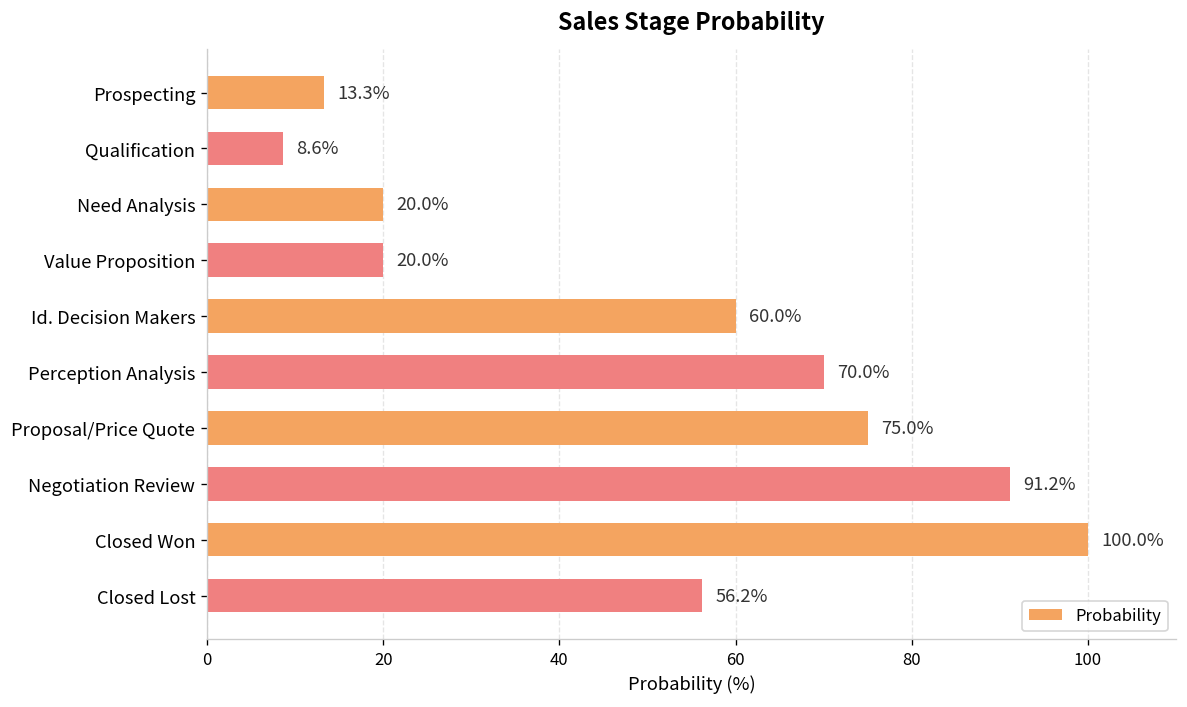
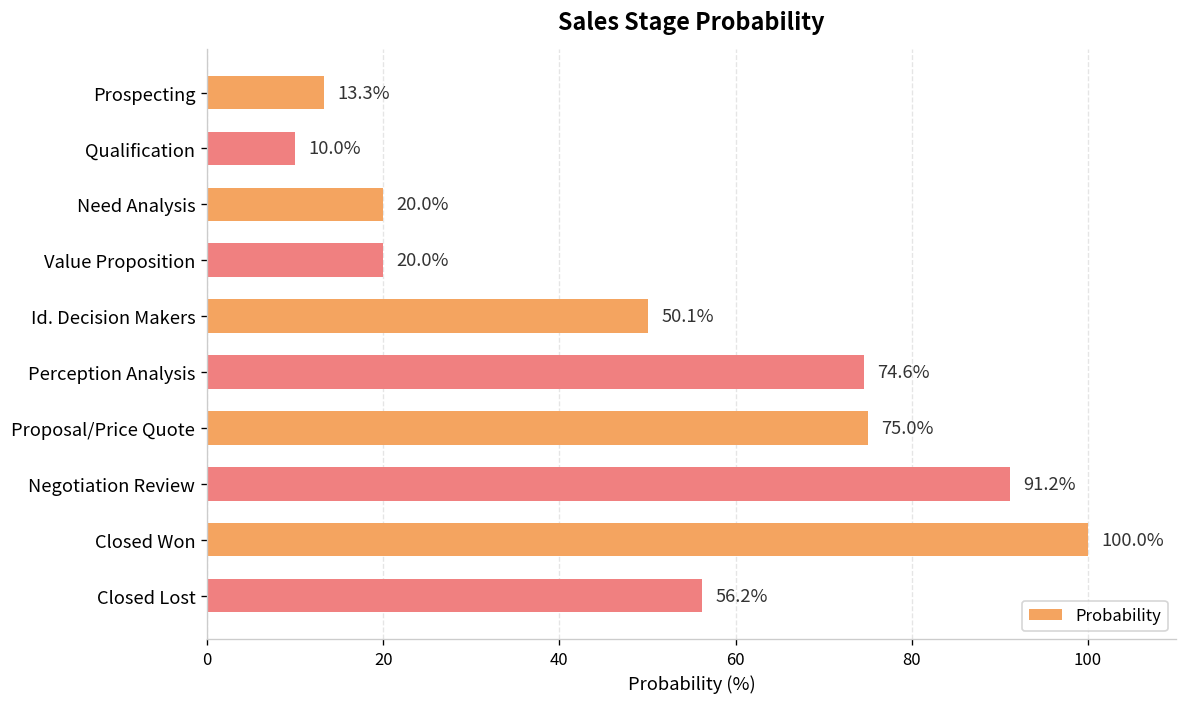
  {
    "Prospecting": "13.3%",
-   "Qualification": "8.6%",
+   "Qualification": "10.0%",
    "Need Analysis": "20.0%",
    "Value Proposition": "20.0%",
-   "Id. Decision Makers": "60.0%",
-   "Perception Analysis": "70.0%",
+   "Id. Decision Makers": "50.1%",
+   "Perception Analysis": "74.6%",
    "Proposal/Price Quote": "75.0%",
    "Negotiation Review": "91.2%",
    "Closed Won": "100.0%",
    "Closed Lost": "56.2%"
  }
